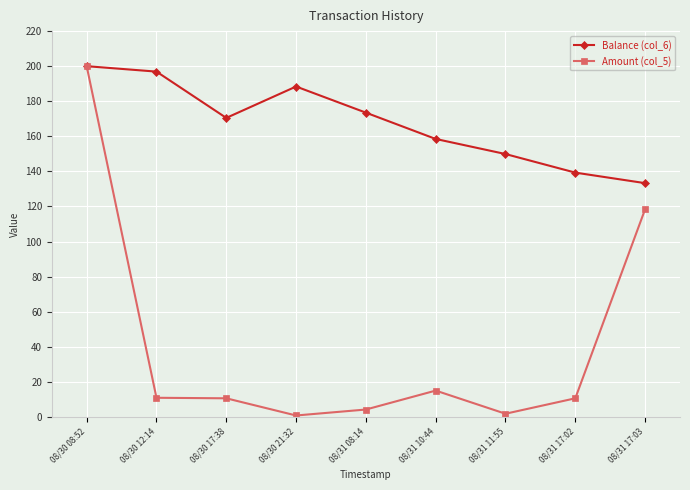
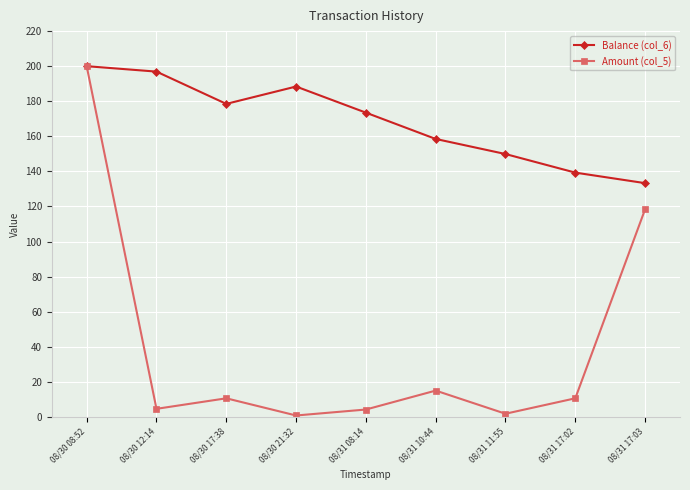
  {
    "Balance (col_6)": {
      "08/30 12:14": 197,
-     "08/30 17:38": 171,
+     "08/30 17:38": 179,
      "08/30 21:32": 188,
      "08/31 08:14": 174,
      "08/31 10:44": 159,
      "08/31 11:55": 150,
      "08/31 17:02": 139,
      "08/31 17:03": 133
    },
    "Amount (col_5)": {
-     "08/30 12:14": 11,
+     "08/30 12:14": 5,
      "08/30 17:38": 11,
      "08/30 21:32": 1,
      "08/31 08:14": 4,
      "08/31 10:44": 15,
      "08/31 11:55": 2,
      "08/31 17:02": 11,
      "08/31 17:03": 118
    }
  }
